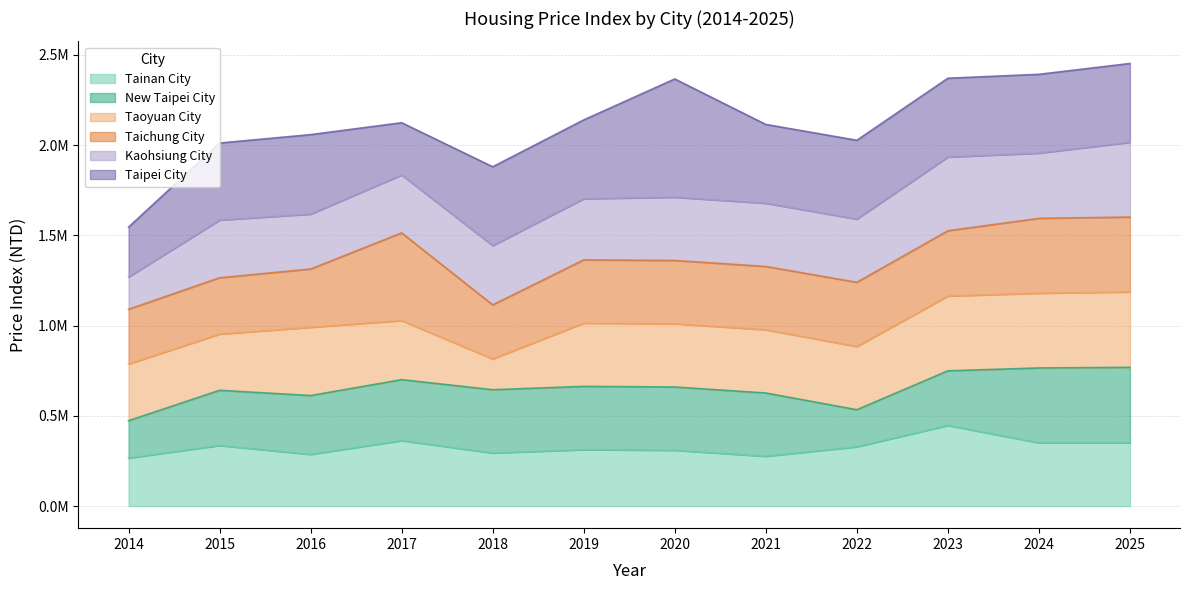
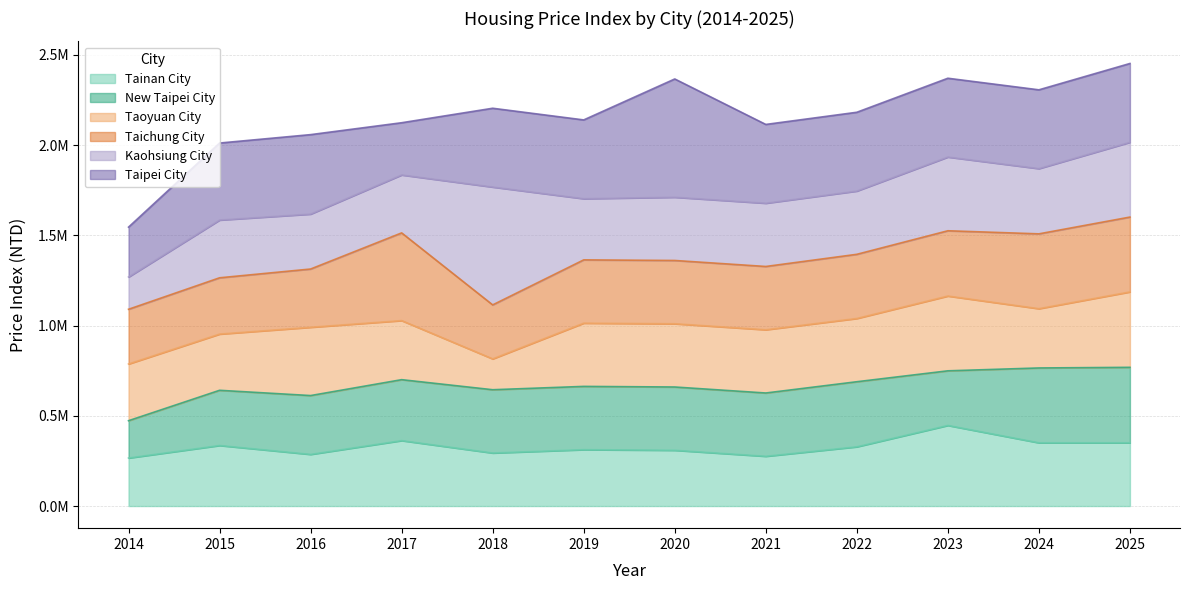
  {
    "Tainan City": {
      "2014": 270000,
      "2015": 340000,
      "2016": 290000,
      "2017": 360000,
      "2018": 290000,
      "2019": 310000,
      "2020": 310000,
      "2021": 280000,
      "2022": 330000,
      "2023": 450000,
      "2024": 350000,
      "2025": 350000
    },
    "New Taipei City": {
      "2014": 210000,
      "2015": 310000,
      "2016": 330000,
      "2017": 340000,
      "2018": 350000,
      "2019": 350000,
      "2020": 350000,
      "2021": 350000,
-     "2022": 210000,
+     "2022": 360000,
      "2023": 300000,
      "2024": 410000,
      "2025": 420000
    },
    "Taoyuan City": {
      "2014": 310000,
      "2015": 310000,
      "2016": 380000,
      "2017": 330000,
      "2018": 170000,
      "2019": 350000,
      "2020": 350000,
      "2021": 350000,
      "2022": 350000,
      "2023": 410000,
-     "2024": 410000,
+     "2024": 330000,
      "2025": 420000
    },
    "Taichung City": {
      "2014": 300000,
      "2015": 310000,
      "2016": 320000,
      "2017": 490000,
      "2018": 300000,
      "2019": 350000,
      "2020": 350000,
      "2021": 350000,
      "2022": 360000,
      "2023": 360000,
      "2024": 410000,
      "2025": 410000
    },
    "Kaohsiung City": {
      "2014": 180000,
      "2015": 320000,
      "2016": 300000,
      "2017": 320000,
-     "2018": 330000,
+     "2018": 650000,
      "2019": 340000,
      "2020": 350000,
      "2021": 350000,
      "2022": 350000,
      "2023": 410000,
      "2024": 360000,
      "2025": 410000
    },
    "Taipei City": {
      "2014": 280000,
      "2016": 440000,
      "2017": 290000,
      "2018": 440000,
      "2019": 440000,
      "2020": 660000,
      "2021": 440000,
      "2022": 440000,
      "2023": 440000,
      "2024": 440000,
      "2025": 440000
    }
  }
